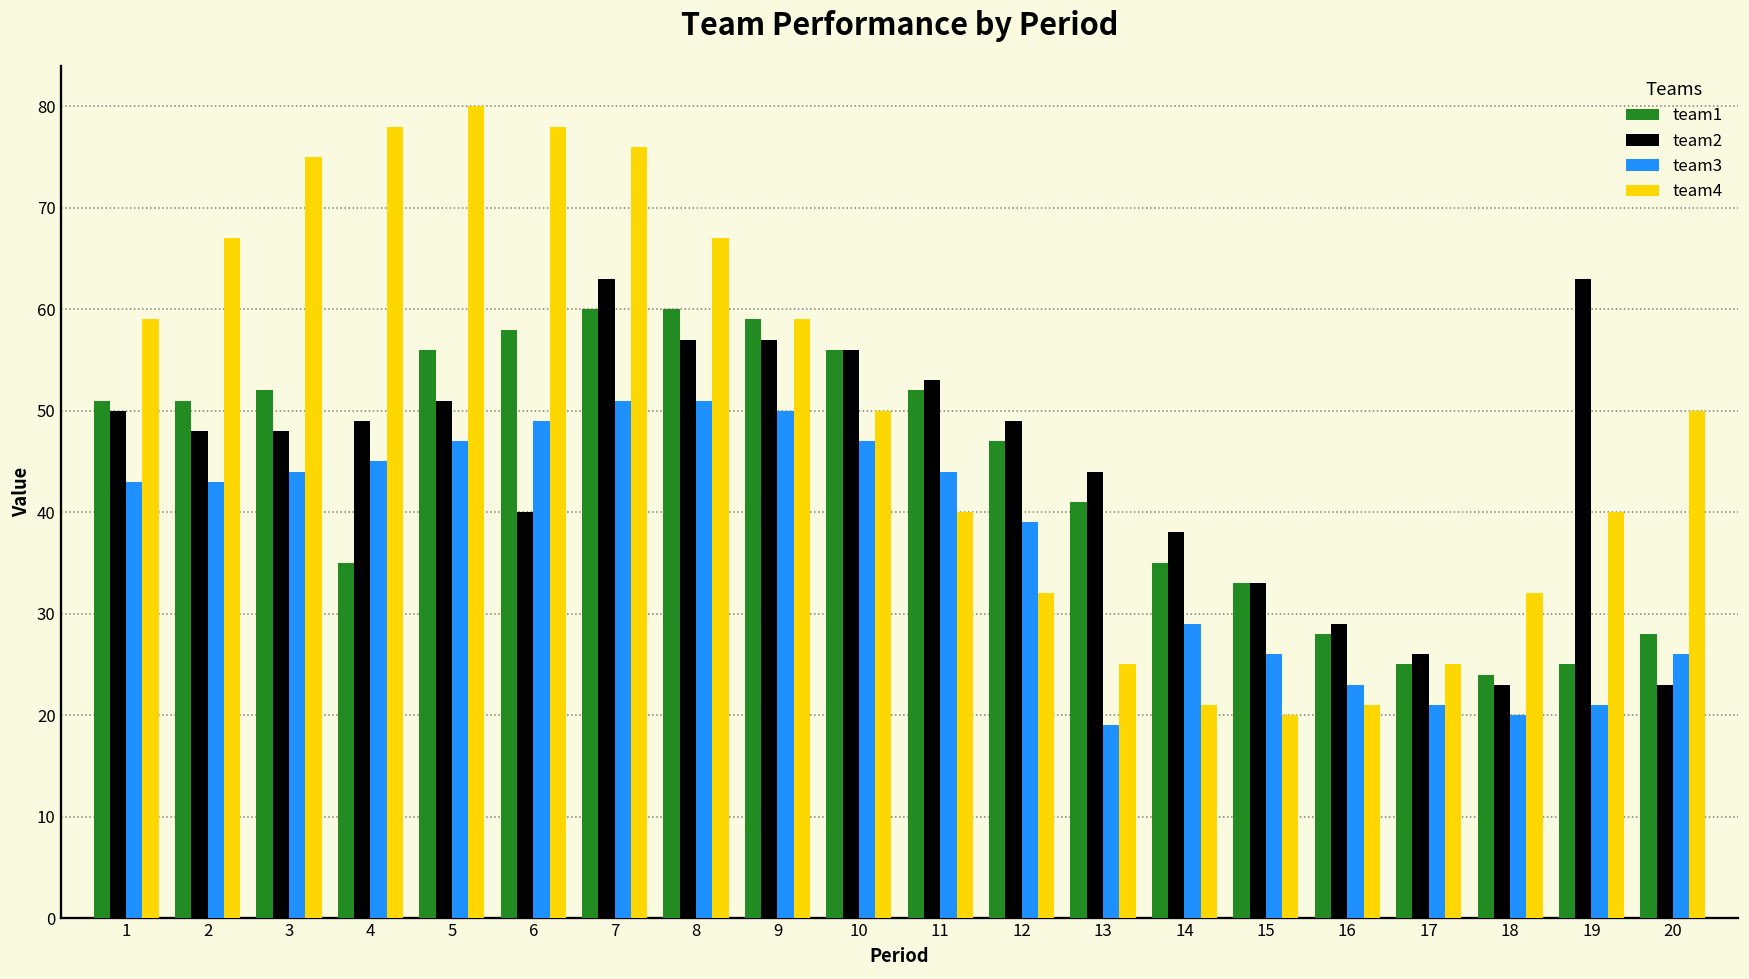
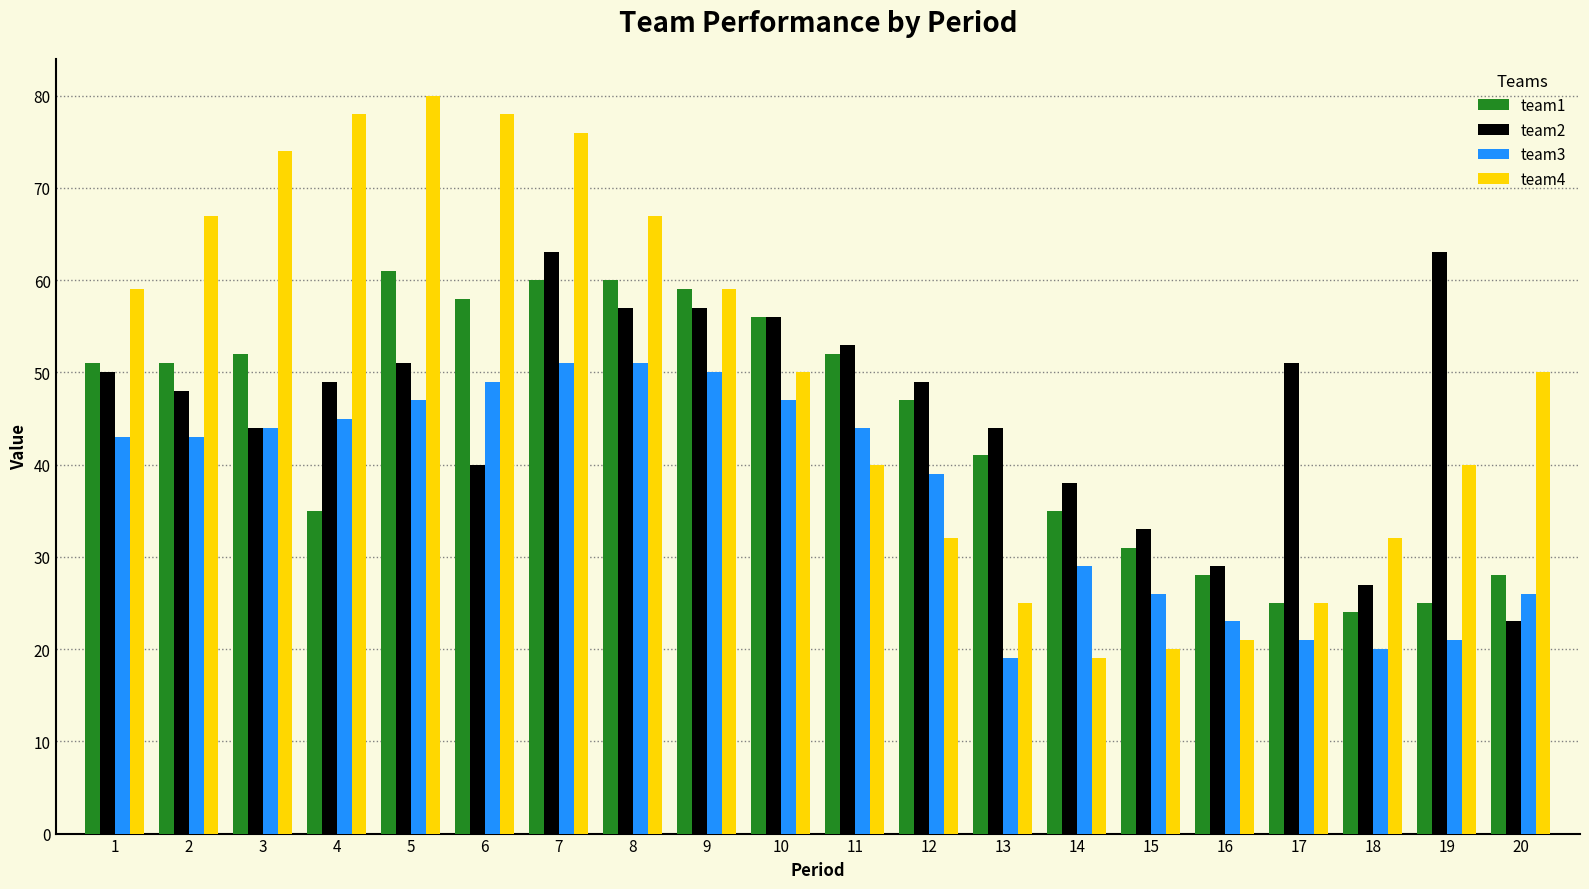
  {
    "team1": {
      "1": 51,
      "2": 51,
      "3": 52,
      "4": 35,
-     "5": 56,
+     "5": 61,
      "6": 58,
      "7": 60,
      "8": 60,
      "9": 59,
      "10": 56,
      "11": 52,
      "12": 47,
      "13": 41,
      "14": 35,
-     "15": 33,
+     "15": 31,
      "16": 28,
      "17": 25,
      "18": 24,
      "19": 25,
      "20": 28
    },
    "team2": {
      "1": 50,
      "2": 48,
-     "3": 48,
+     "3": 44,
      "4": 49,
      "5": 51,
      "6": 40,
      "7": 63,
      "8": 57,
      "9": 57,
      "10": 56,
      "11": 53,
      "12": 49,
      "13": 44,
      "14": 38,
      "15": 33,
      "16": 29,
-     "17": 26,
-     "18": 23,
+     "17": 51,
+     "18": 27,
      "19": 63,
      "20": 23
    },
    "team3": {
      "1": 43,
      "2": 43,
      "3": 44,
      "4": 45,
      "5": 47,
      "6": 49,
      "7": 51,
      "8": 51,
      "9": 50,
      "10": 47,
      "11": 44,
      "12": 39,
      "13": 19,
      "14": 29,
      "15": 26,
      "16": 23,
      "17": 21,
      "18": 20,
      "19": 21,
      "20": 26
    },
    "team4": {
      "1": 59,
      "2": 67,
-     "3": 75,
+     "3": 74,
      "4": 78,
      "5": 80,
      "6": 78,
      "7": 76,
      "8": 67,
      "9": 59,
      "10": 50,
      "11": 40,
      "12": 32,
      "13": 25,
-     "14": 21,
+     "14": 19,
      "15": 20,
      "16": 21,
      "17": 25,
      "18": 32,
      "19": 40,
      "20": 50
    }
  }
